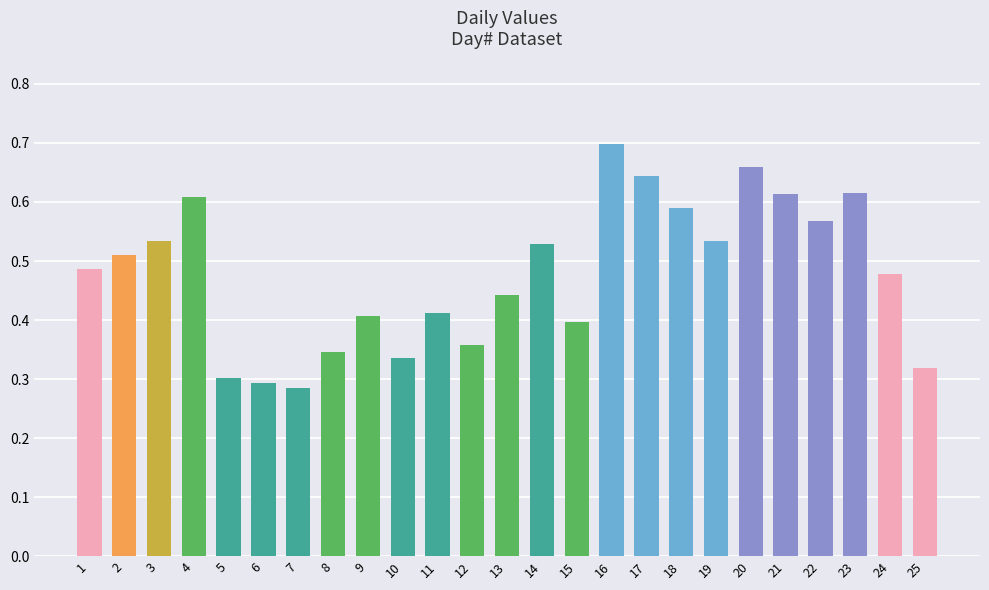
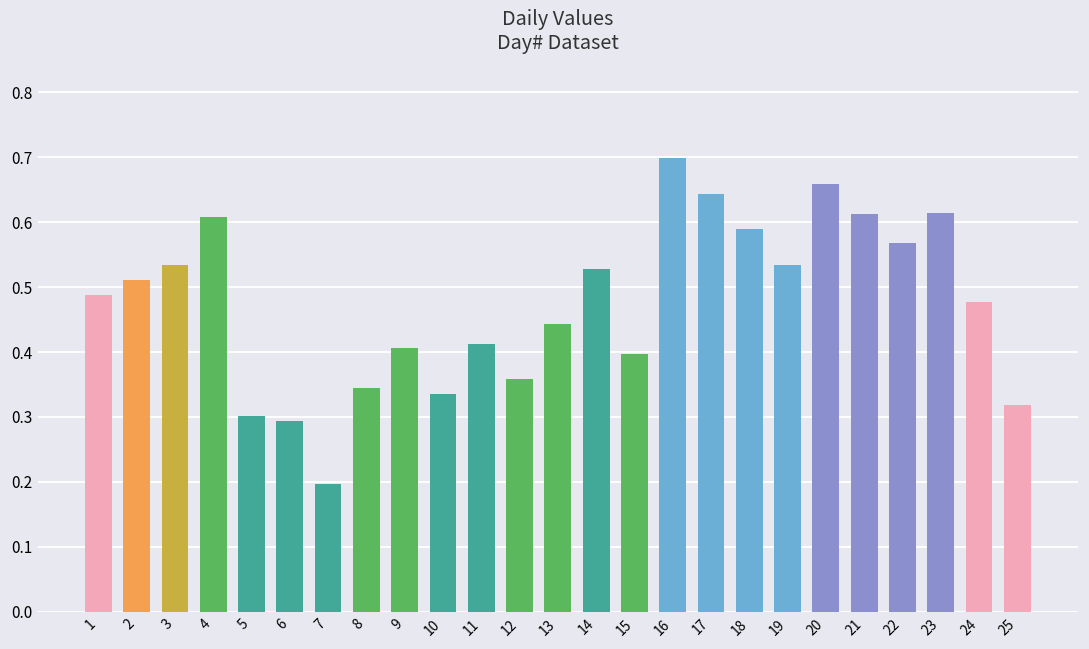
  {
    "1": 0.49,
    "2": 0.51,
    "3": 0.53,
    "4": 0.61,
    "5": 0.30,
    "6": 0.29,
-   "7": 0.28,
+   "7": 0.20,
    "8": 0.35,
    "9": 0.41,
    "10": 0.34,
    "11": 0.41,
    "12": 0.36,
    "13": 0.44,
    "14": 0.53,
    "15": 0.40,
    "16": 0.70,
    "17": 0.64,
    "18": 0.59,
    "19": 0.53,
    "20": 0.66,
    "21": 0.61,
    "22": 0.57,
    "23": 0.61,
    "24": 0.48,
    "25": 0.32
  }
